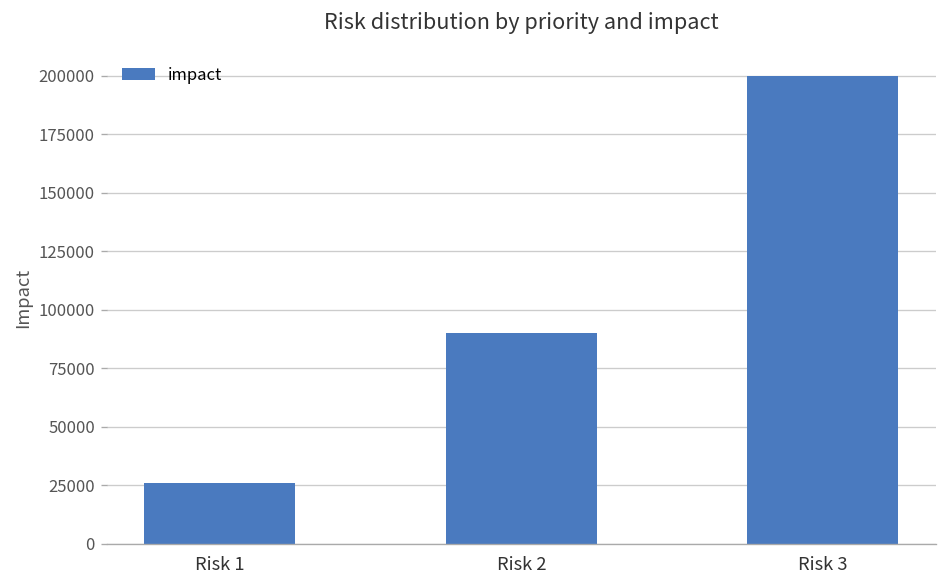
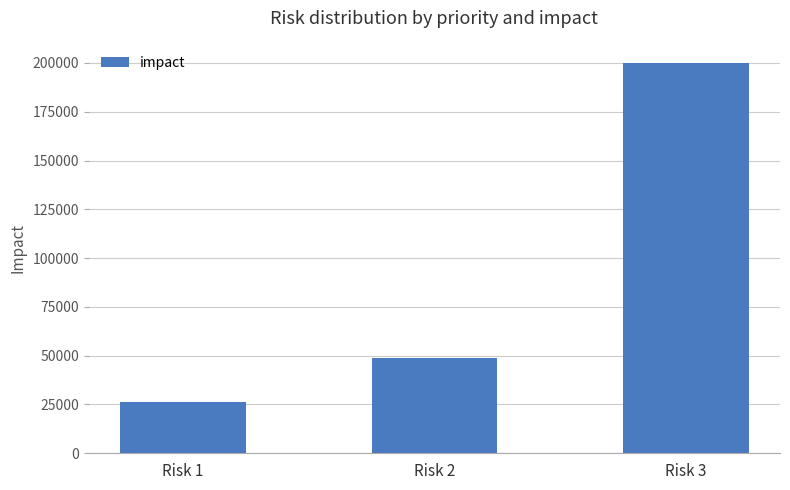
  {
    "Risk 1": 26000,
-   "Risk 2": 90000,
+   "Risk 2": 49000,
    "Risk 3": 200000
  }
